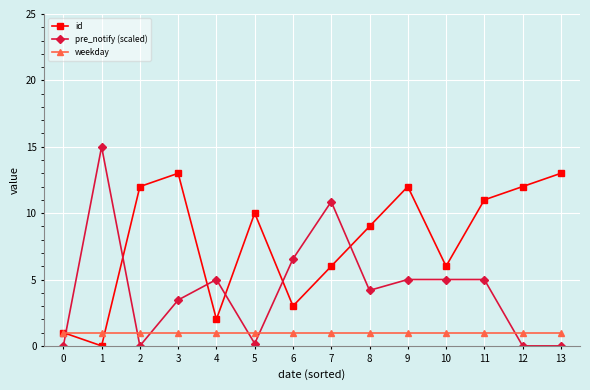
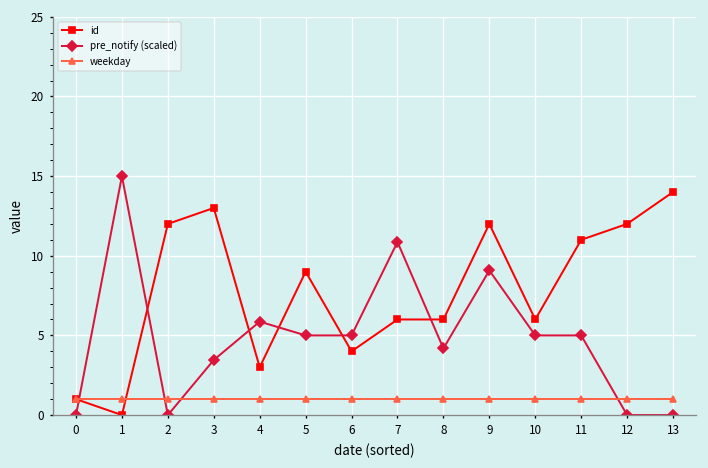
  {
    "id": {
      "1": 0,
      "2": 12,
      "3": 13,
-     "4": 2,
-     "5": 10,
-     "6": 3,
+     "4": 3,
+     "5": 9,
+     "6": 4,
      "7": 6,
-     "8": 9,
+     "8": 6,
      "9": 12,
      "10": 6,
      "11": 11,
      "12": 12,
-     "13": 13
+     "13": 14
    },
    "pre_notify (scaled)": {
      "0": 0.0,
      "1": 15.0,
      "2": 0.0,
      "3": 3.5,
-     "4": 5.0,
-     "5": 0.2,
-     "6": 6.5,
+     "4": 5.9,
+     "5": 5.0,
+     "6": 5.0,
      "7": 10.9,
      "8": 4.2,
-     "9": 5.0,
+     "9": 9.1,
      "10": 5.0,
      "11": 5.0,
      "12": 0.0,
      "13": 0.0
    },
    "weekday": {
      "1": 1.0,
      "2": 1.0,
      "3": 1.0,
      "4": 1.0,
      "5": 1.0,
      "6": 1.0,
      "7": 1.0,
      "8": 1.0,
      "9": 1.0,
      "10": 1.0,
      "11": 1.0,
      "12": 1.0,
      "13": 1.0
    }
  }
